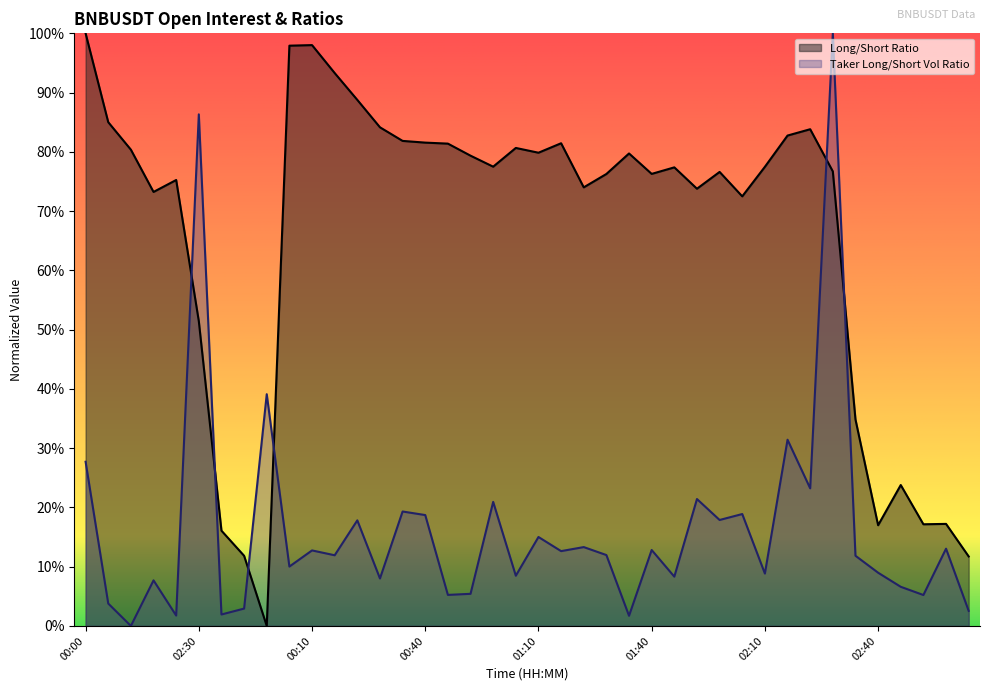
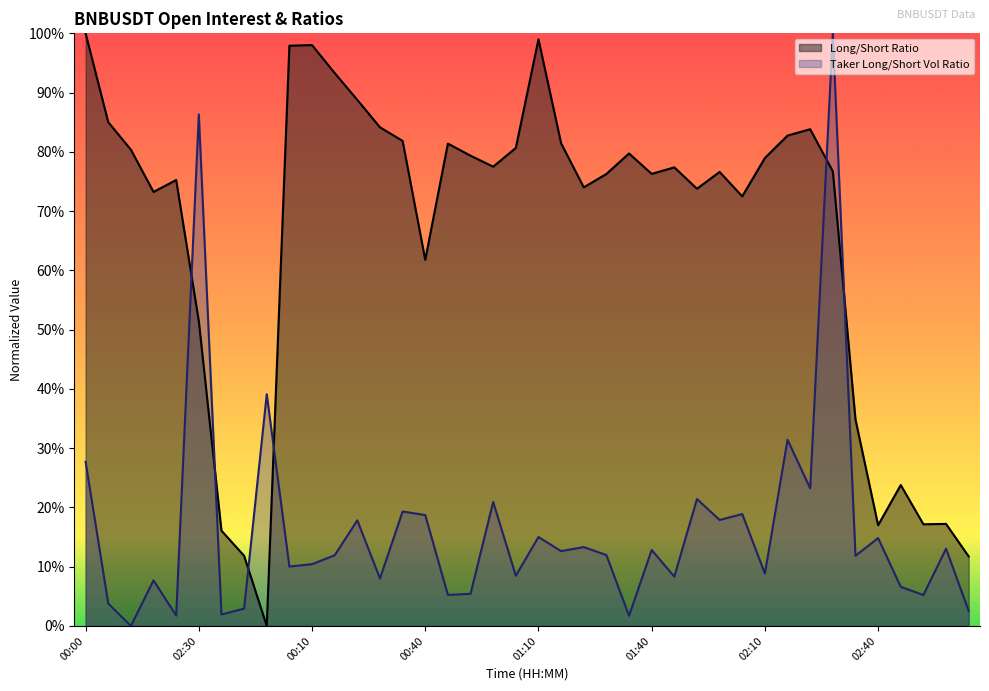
  {
    "Long/Short Ratio": {
      "00:00": "100%",
      "02:30": "51%",
      "00:10": "98%",
-     "00:40": "82%",
-     "01:10": "80%",
+     "00:40": "62%",
+     "01:10": "99%",
      "01:40": "76%",
-     "02:10": "77%",
+     "02:10": "79%",
      "02:40": "17%"
    },
    "Taker Long/Short Vol Ratio": {
      "00:00": "28%",
      "02:30": "86%",
-     "00:10": "13%",
+     "00:10": "10%",
      "00:40": "19%",
      "01:10": "15%",
      "01:40": "13%",
      "02:10": "9%",
-     "02:40": "9%"
+     "02:40": "15%"
    }
  }
